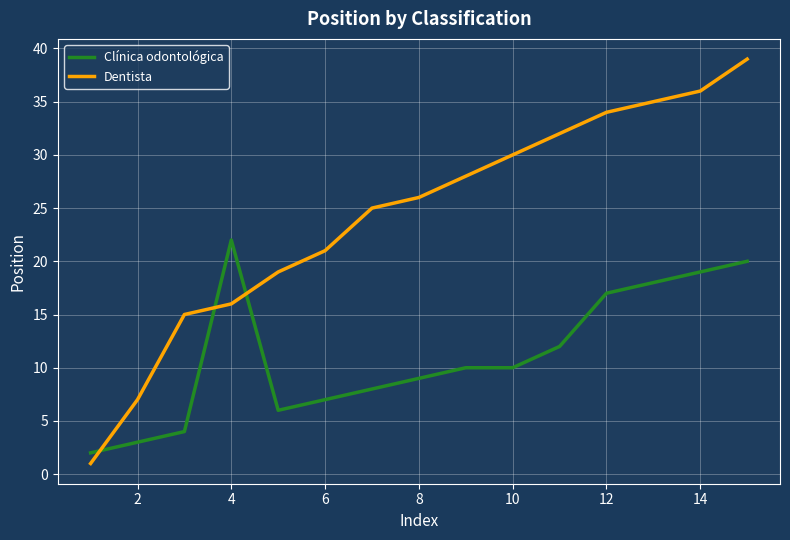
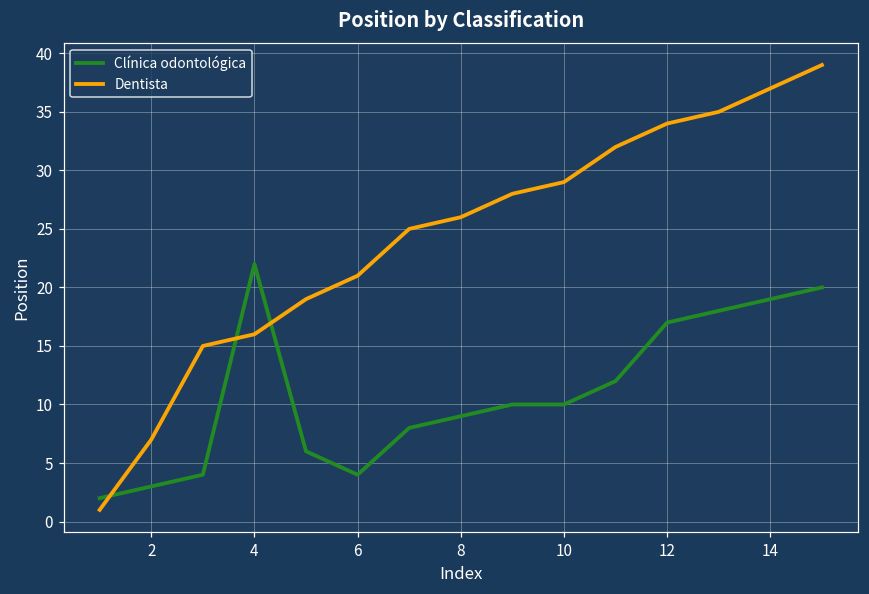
  {
    "Clínica odontológica": {
      "2": 3,
      "4": 22,
-     "6": 7,
+     "6": 4,
      "8": 9,
      "10": 10,
      "12": 17,
      "14": 19
    },
    "Dentista": {
      "2": 7,
      "4": 16,
      "6": 21,
      "8": 26,
-     "10": 30,
+     "10": 29,
      "12": 34,
-     "14": 36
+     "14": 37
    }
  }
